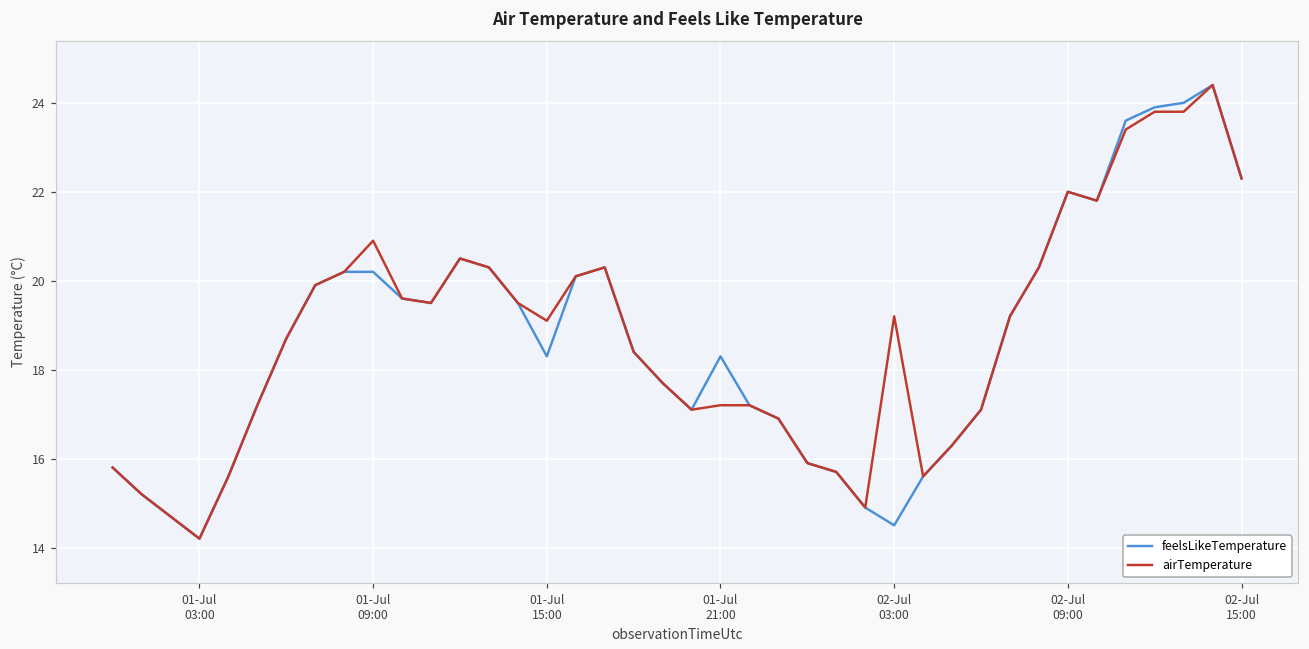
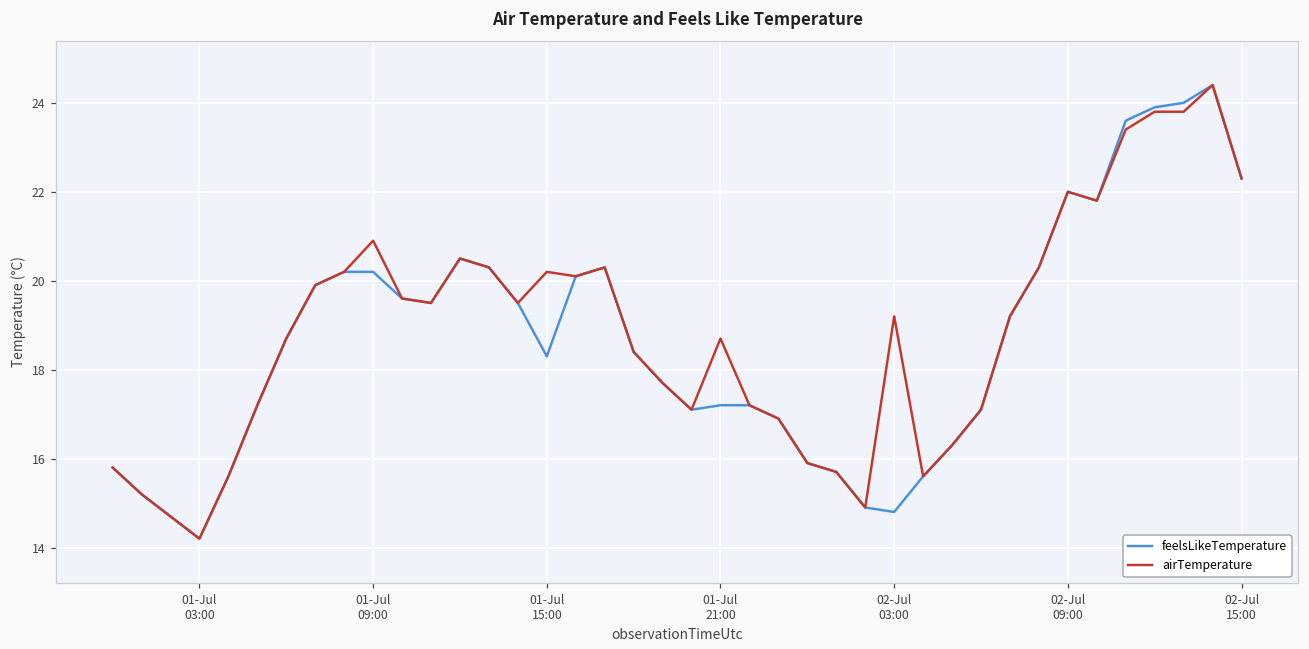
  {
    "feelsLikeTemperature": {
      "01-Jul 09:00": 20.2,
      "01-Jul 15:00": 18.3,
-     "01-Jul 21:00": 18.3,
-     "02-Jul 03:00": 14.5
+     "01-Jul 21:00": 17.2,
+     "02-Jul 03:00": 14.8
    },
    "airTemperature": {
      "01-Jul 09:00": 20.9,
-     "01-Jul 15:00": 19.1,
-     "01-Jul 21:00": 17.2,
+     "01-Jul 15:00": 20.2,
+     "01-Jul 21:00": 18.7,
      "02-Jul 03:00": 19.2
    }
  }
